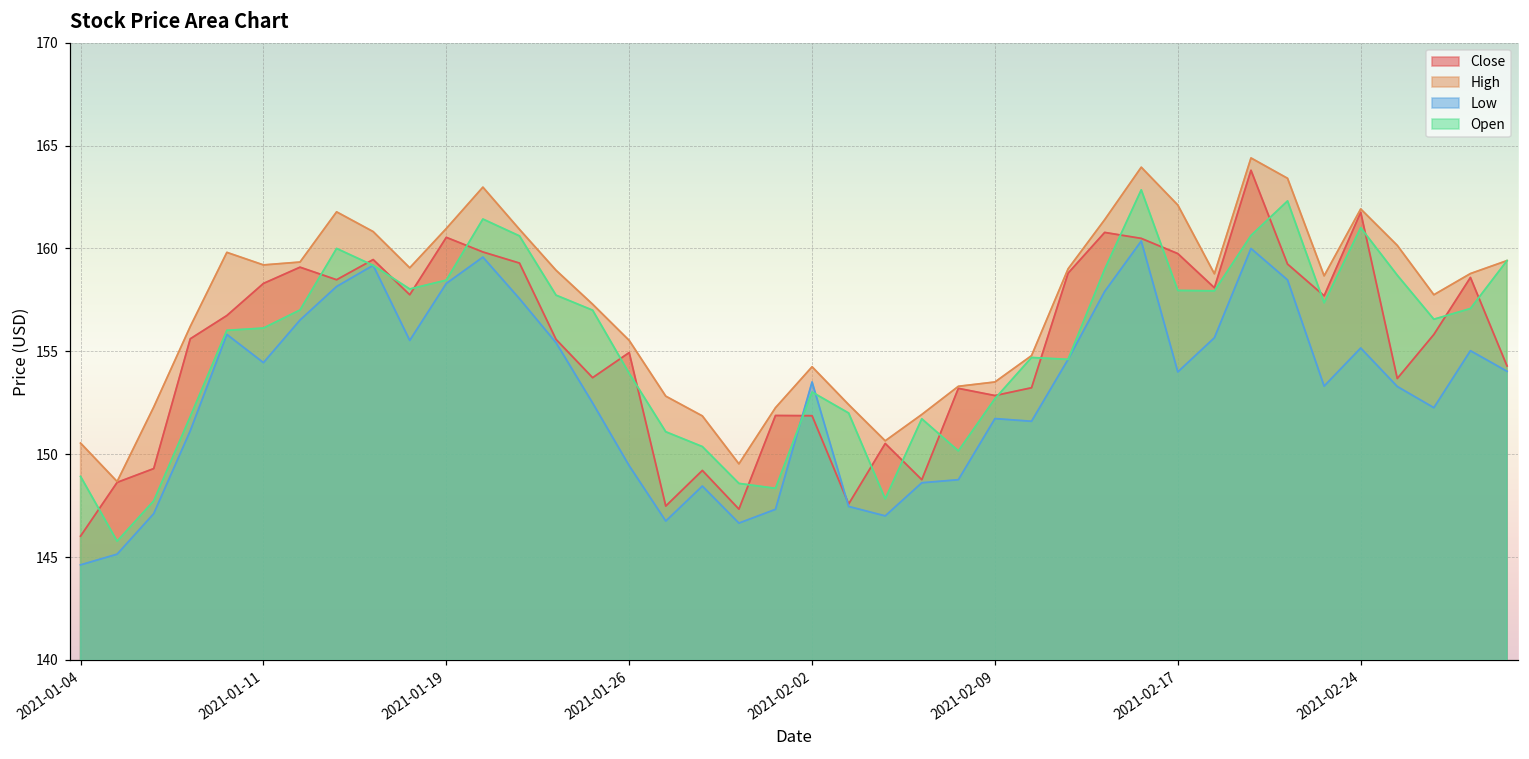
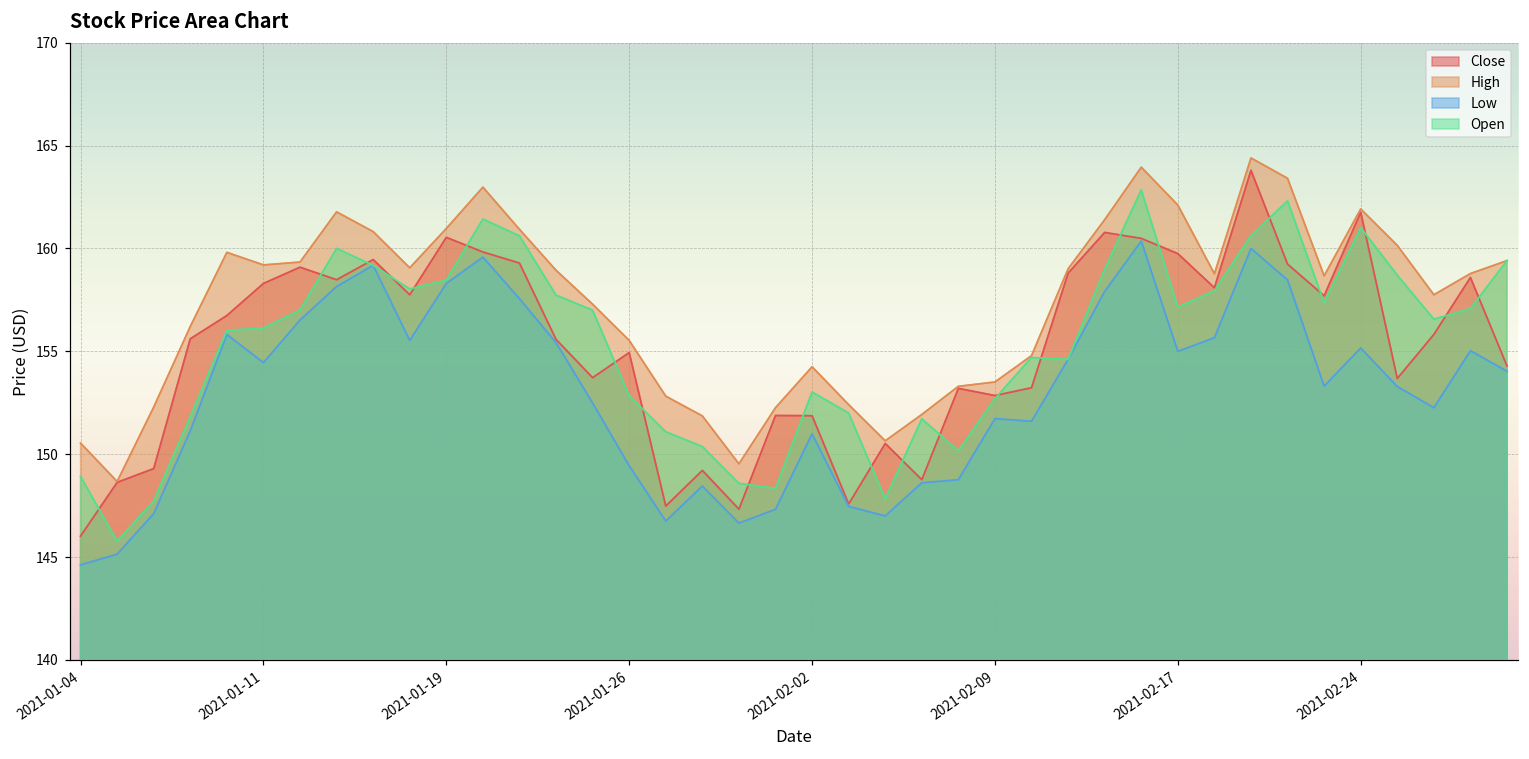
  {
    "Low": {
      "2021-01-04": 144.6,
      "2021-01-11": 154.5,
      "2021-01-19": 158.3,
      "2021-01-26": 149.4,
-     "2021-02-02": 153.5,
+     "2021-02-02": 151.0,
      "2021-02-09": 151.7,
-     "2021-02-17": 154,
+     "2021-02-17": 155,
      "2021-02-24": 155.2
    },
    "Open": {
      "2021-01-04": 148.9,
      "2021-01-11": 156.1,
      "2021-01-19": 158.5,
-     "2021-01-26": 153.9,
+     "2021-01-26": 152.8,
      "2021-02-02": 153.0,
      "2021-02-09": 152.7,
-     "2021-02-17": 158.0,
+     "2021-02-17": 157.2,
      "2021-02-24": 161.0
    }
  }
